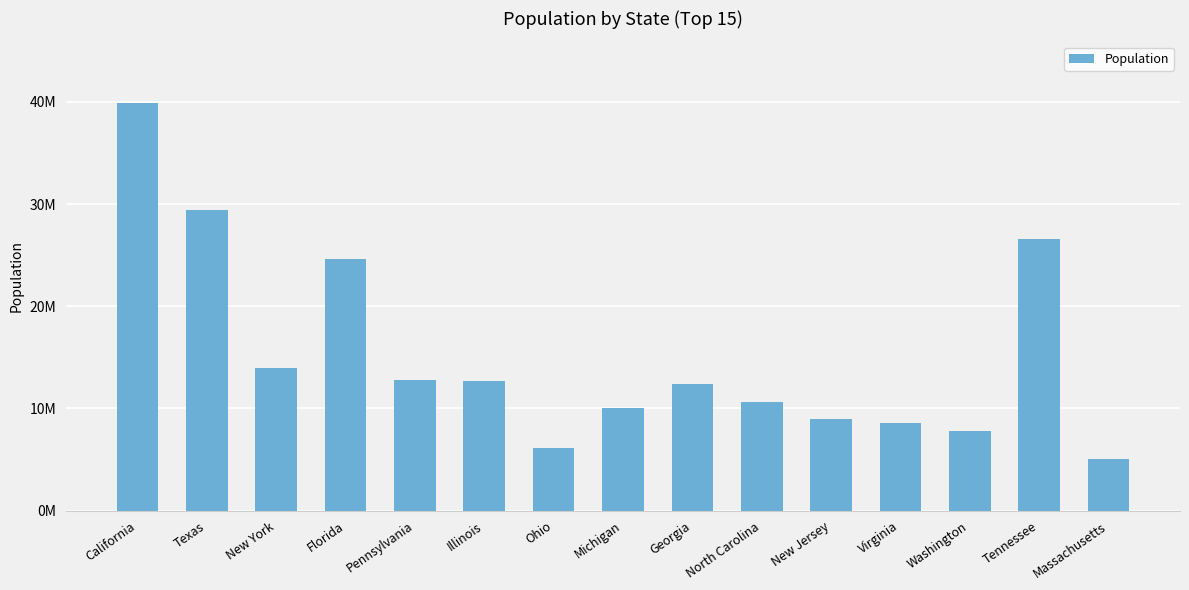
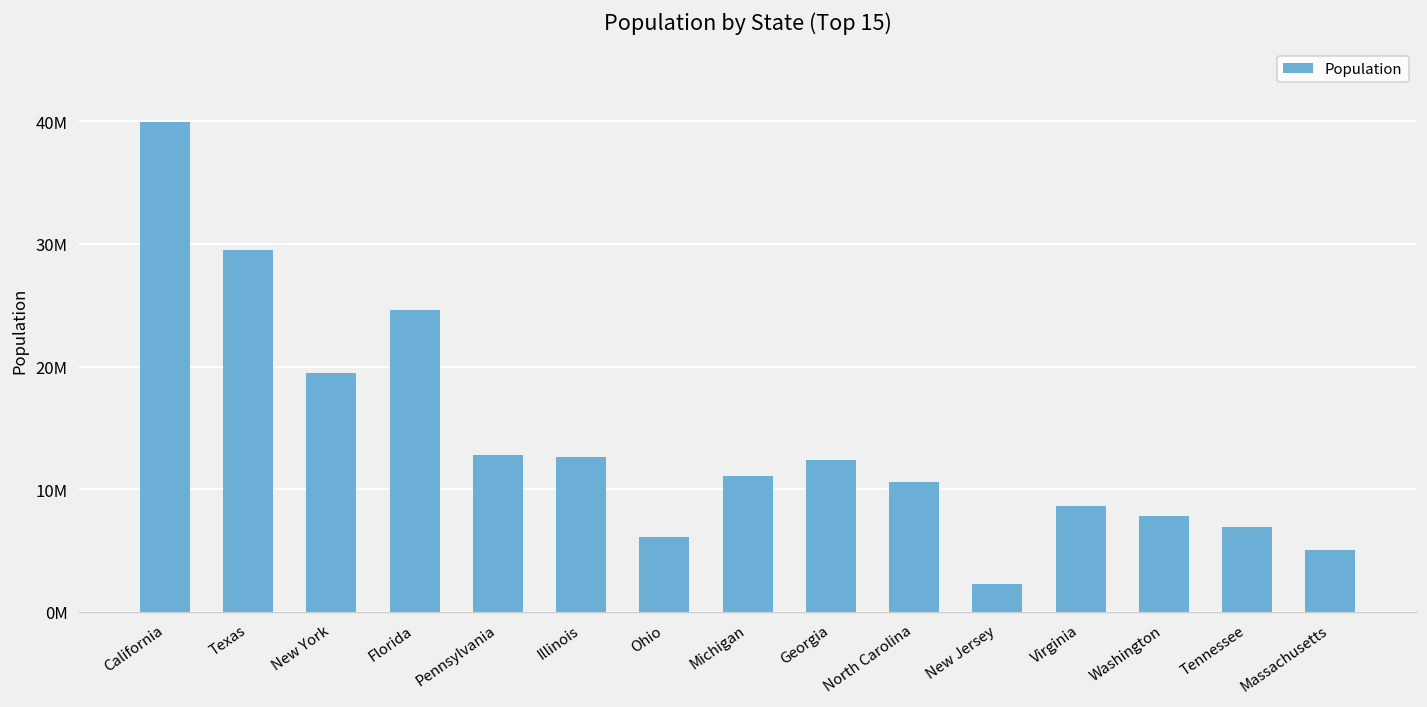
  {
    "California": 39900000,
    "Texas": 29500000,
-   "New York": 13900000,
+   "New York": 19400000,
    "Florida": 24600000,
    "Pennsylvania": 12800000,
    "Illinois": 12700000,
    "Ohio": 6100000,
-   "Michigan": 10000000,
+   "Michigan": 11100000,
    "Georgia": 12400000,
    "North Carolina": 10600000,
-   "New Jersey": 8900000,
+   "New Jersey": 2300000,
    "Virginia": 8600000,
    "Washington": 7800000,
-   "Tennessee": 26600000,
+   "Tennessee": 6900000,
    "Massachusetts": 5000000
  }
